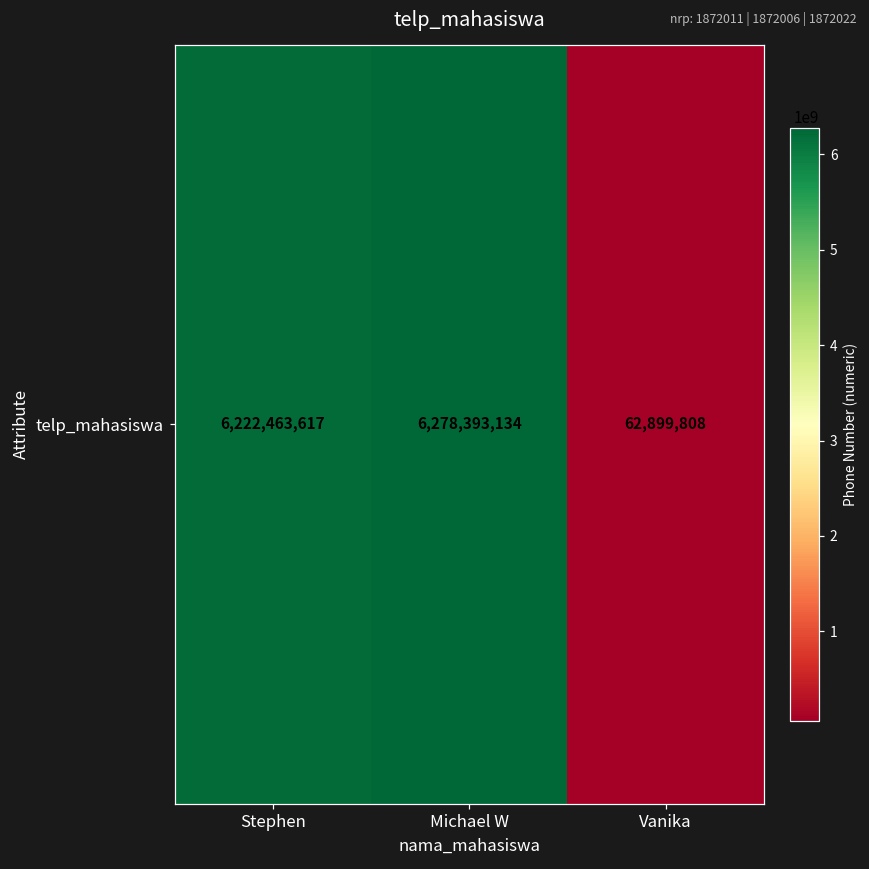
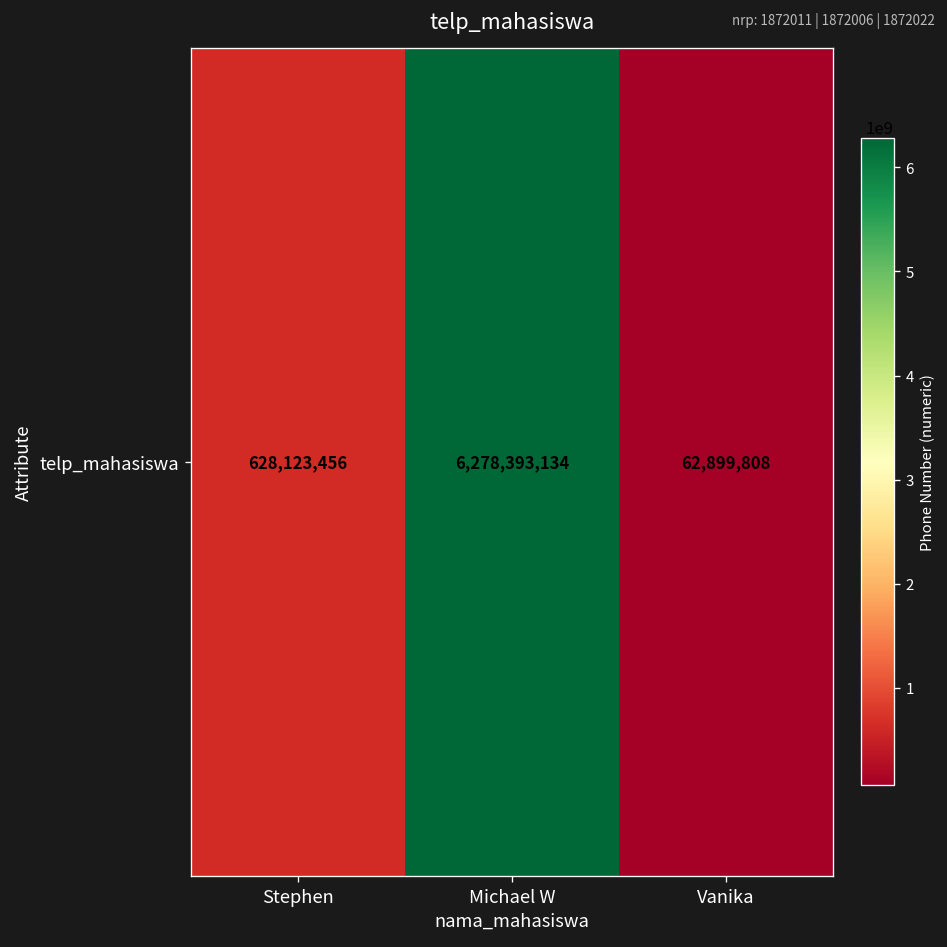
  {
    "telp_mahasiswa": {
-     "Stephen": "6,222,463,617",
+     "Stephen": "628,123,456",
      "Michael W": "6,278,393,134",
      "Vanika": "62,899,808"
    }
  }
